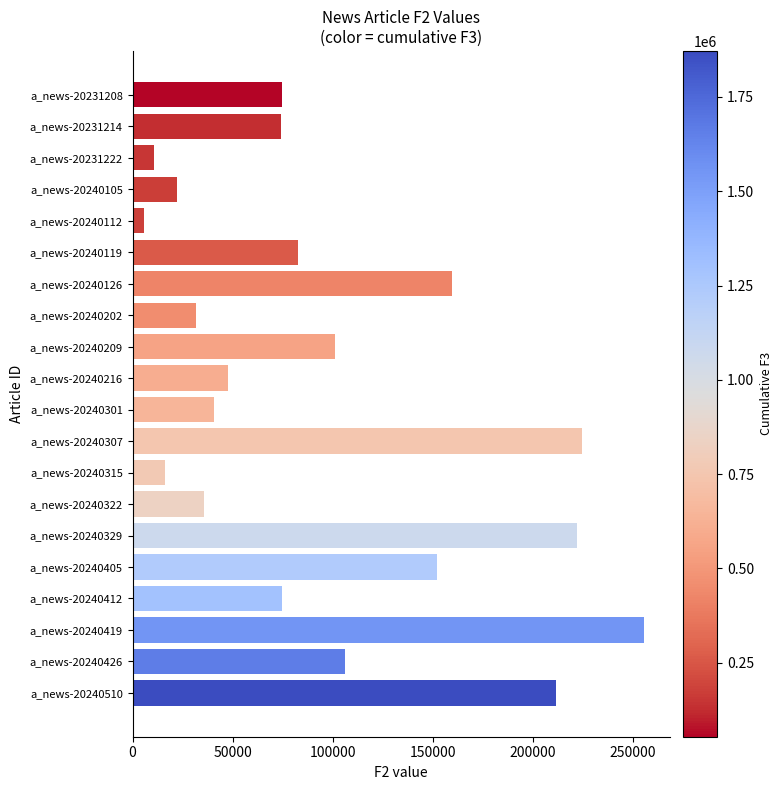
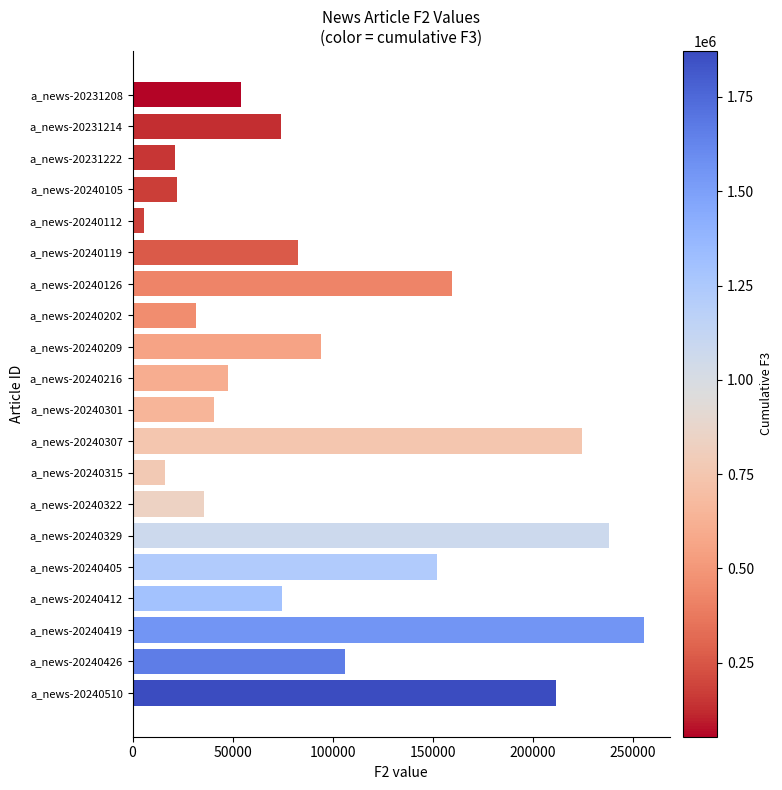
  {
-   "a_news-20231208": 75000,
+   "a_news-20231208": 54000,
    "a_news-20231214": 74000,
-   "a_news-20231222": 11000,
+   "a_news-20231222": 21000,
    "a_news-20240105": 22000,
    "a_news-20240112": 6000,
    "a_news-20240119": 83000,
    "a_news-20240126": 159000,
    "a_news-20240202": 32000,
-   "a_news-20240209": 101000,
+   "a_news-20240209": 94000,
    "a_news-20240216": 48000,
    "a_news-20240301": 41000,
    "a_news-20240307": 224000,
    "a_news-20240315": 16000,
    "a_news-20240322": 36000,
-   "a_news-20240329": 222000,
+   "a_news-20240329": 238000,
    "a_news-20240405": 152000,
    "a_news-20240412": 75000,
    "a_news-20240419": 256000,
    "a_news-20240426": 106000,
    "a_news-20240510": 212000
  }
